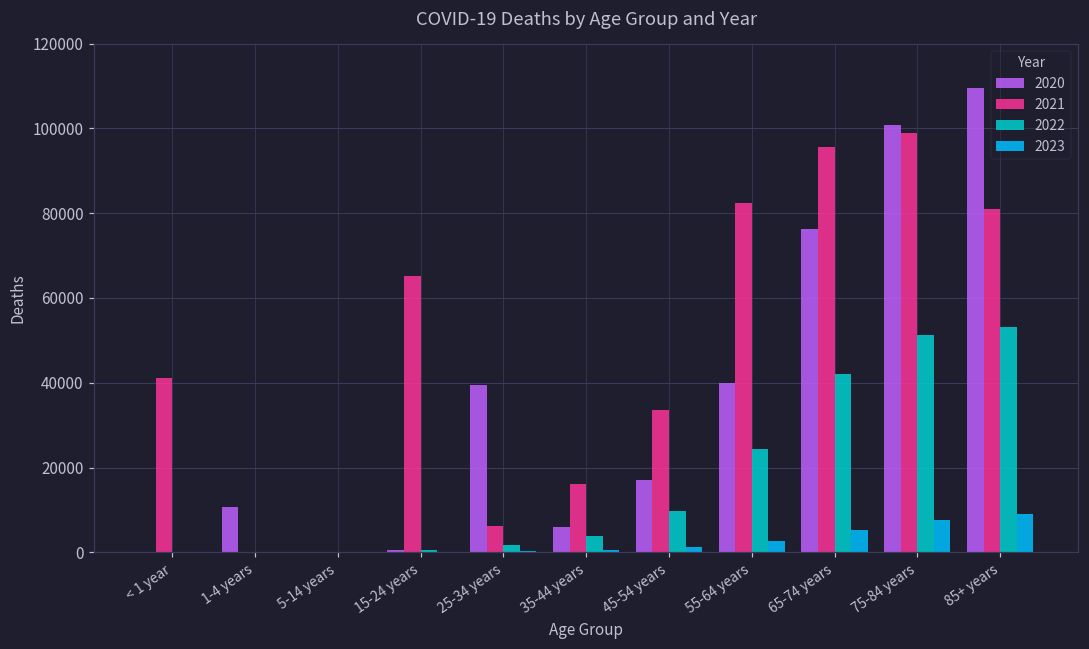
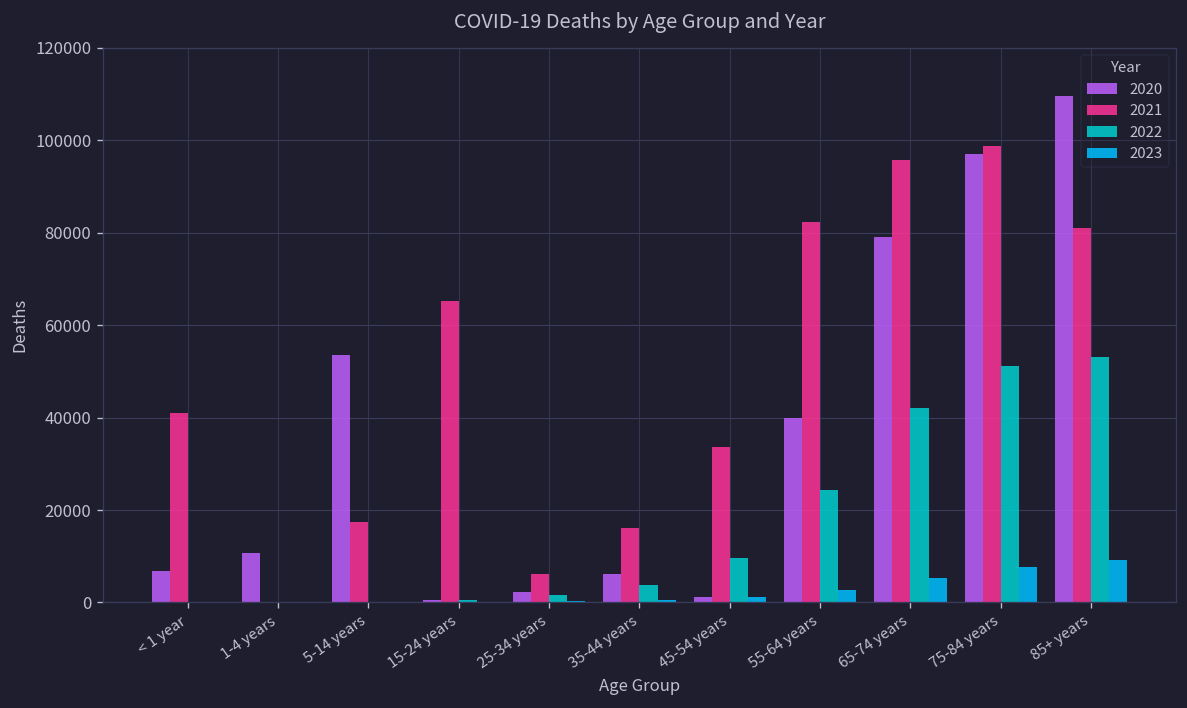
  {
    "2020": {
-     "< 1 year": 0,
+     "< 1 year": 7000,
      "1-4 years": 11000,
-     "5-14 years": 0,
-     "25-34 years": 40000,
+     "5-14 years": 54000,
+     "25-34 years": 2000,
      "35-44 years": 6000,
-     "45-54 years": 17000,
+     "45-54 years": 1000,
      "55-64 years": 40000,
-     "65-74 years": 76000,
-     "75-84 years": 101000,
+     "65-74 years": 79000,
+     "75-84 years": 97000,
      "85+ years": 110000
    },
    "2021": {
      "< 1 year": 41000,
-     "5-14 years": 0,
+     "5-14 years": 17000,
      "15-24 years": 65000,
      "25-34 years": 6000,
      "35-44 years": 16000,
      "45-54 years": 34000,
      "55-64 years": 82000,
      "65-74 years": 96000,
      "75-84 years": 99000,
      "85+ years": 81000
    }
  }
